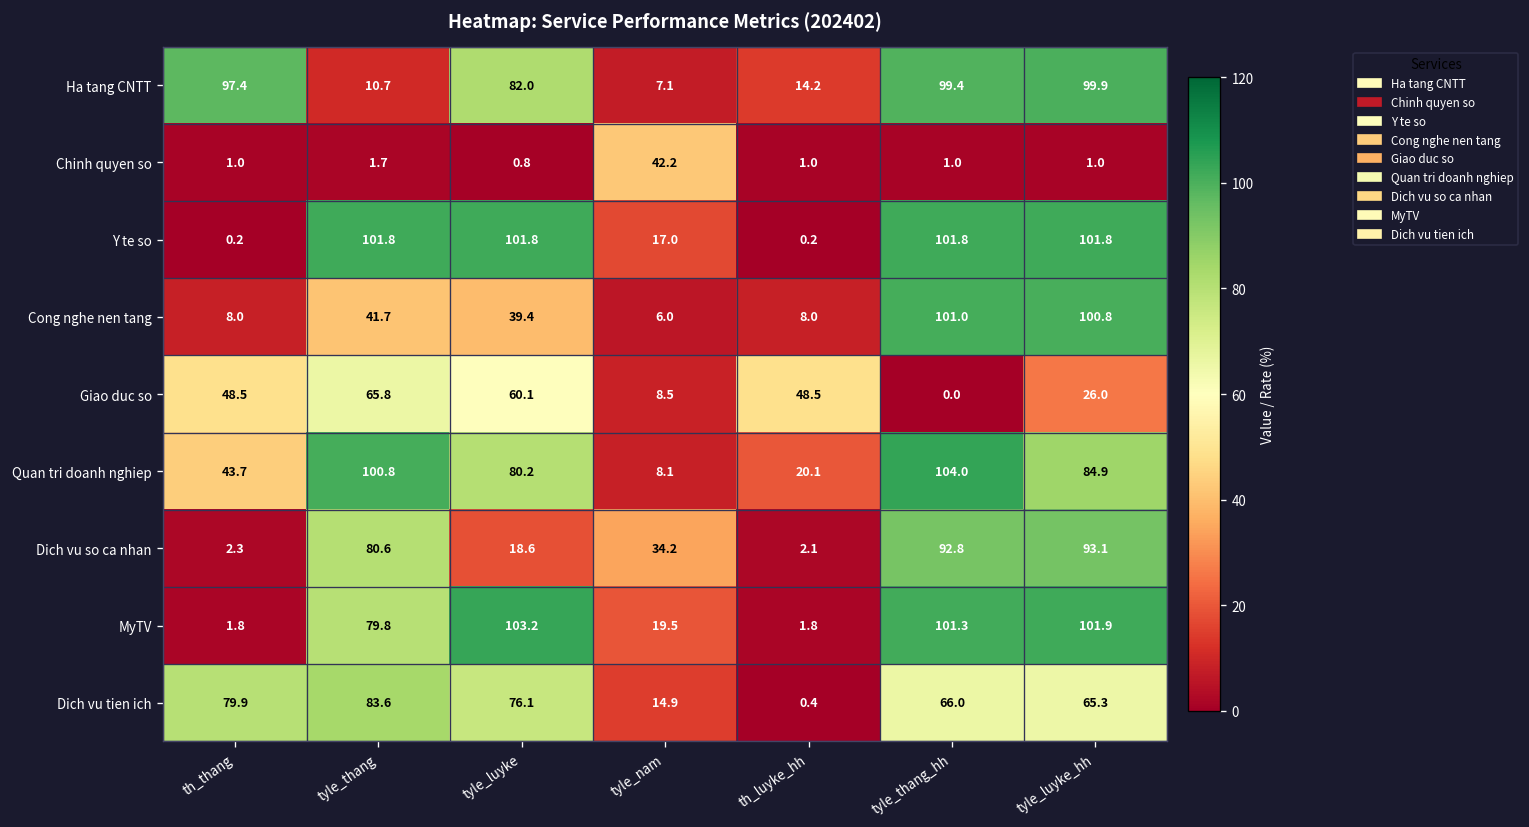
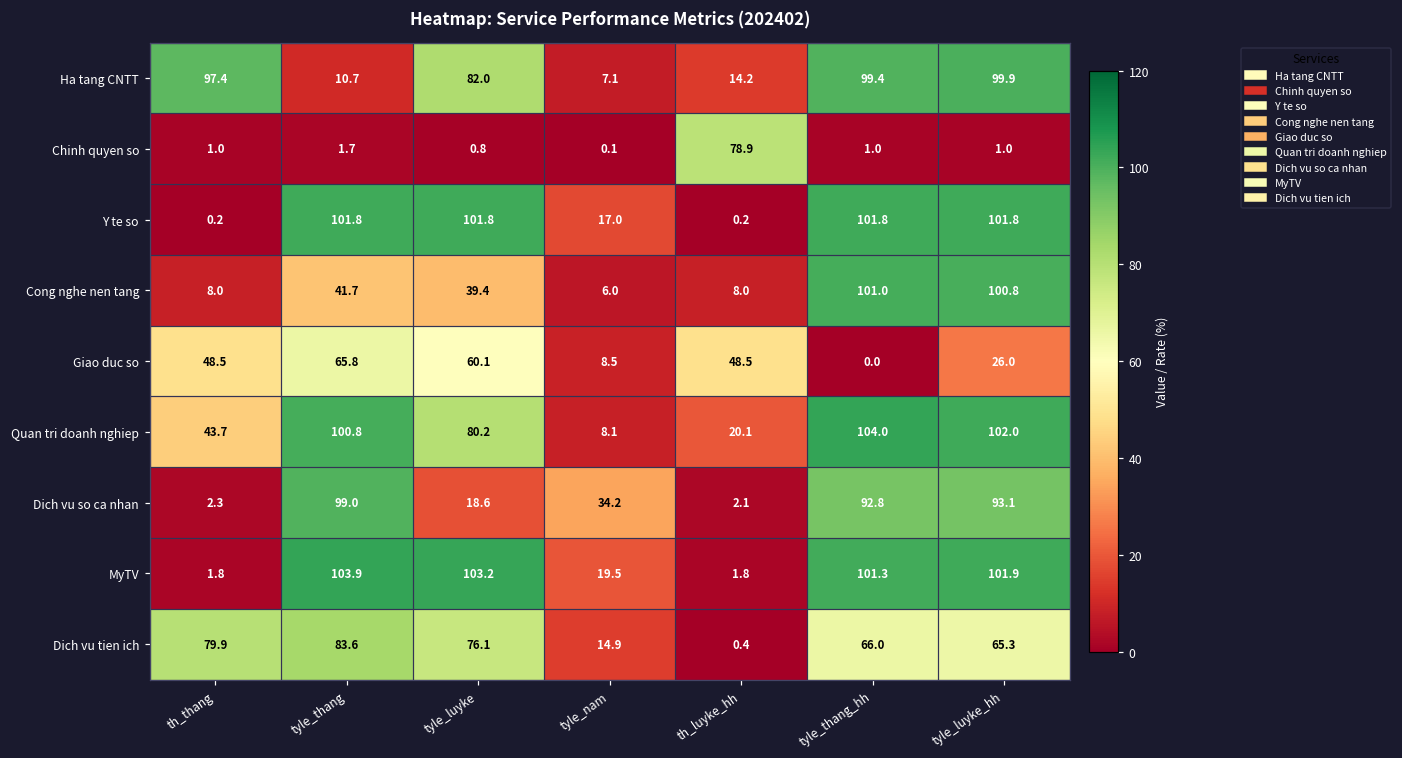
  {
    "Ha tang CNTT": {
      "th_thang": 97.4,
      "tyle_thang": 10.7,
      "tyle_luyke": 82.0,
      "tyle_nam": 7.1,
      "th_luyke_hh": 14.2,
      "tyle_thang_hh": 99.4,
      "tyle_luyke_hh": 99.9
    },
    "Chinh quyen so": {
      "th_thang": 1.0,
      "tyle_thang": 1.7,
      "tyle_luyke": 0.8,
-     "tyle_nam": 42.2,
-     "th_luyke_hh": 1.0,
+     "tyle_nam": 0.1,
+     "th_luyke_hh": 78.9,
      "tyle_thang_hh": 1.0,
      "tyle_luyke_hh": 1.0
    },
    "Y te so": {
      "th_thang": 0.2,
      "tyle_thang": 101.8,
      "tyle_luyke": 101.8,
      "tyle_nam": 17.0,
      "th_luyke_hh": 0.2,
      "tyle_thang_hh": 101.8,
      "tyle_luyke_hh": 101.8
    },
    "Cong nghe nen tang": {
      "th_thang": 8.0,
      "tyle_thang": 41.7,
      "tyle_luyke": 39.4,
      "tyle_nam": 6.0,
      "th_luyke_hh": 8.0,
      "tyle_thang_hh": 101.0,
      "tyle_luyke_hh": 100.8
    },
    "Giao duc so": {
      "th_thang": 48.5,
      "tyle_thang": 65.8,
      "tyle_luyke": 60.1,
      "tyle_nam": 8.5,
      "th_luyke_hh": 48.5,
      "tyle_thang_hh": 0.0,
      "tyle_luyke_hh": 26.0
    },
    "Quan tri doanh nghiep": {
      "th_thang": 43.7,
      "tyle_thang": 100.8,
      "tyle_luyke": 80.2,
      "tyle_nam": 8.1,
      "th_luyke_hh": 20.1,
      "tyle_thang_hh": 104.0,
-     "tyle_luyke_hh": 84.9
+     "tyle_luyke_hh": 102.0
    },
    "Dich vu so ca nhan": {
      "th_thang": 2.3,
-     "tyle_thang": 80.6,
+     "tyle_thang": 99.0,
      "tyle_luyke": 18.6,
      "tyle_nam": 34.2,
      "th_luyke_hh": 2.1,
      "tyle_thang_hh": 92.8,
      "tyle_luyke_hh": 93.1
    },
    "MyTV": {
      "th_thang": 1.8,
-     "tyle_thang": 79.8,
+     "tyle_thang": 103.9,
      "tyle_luyke": 103.2,
      "tyle_nam": 19.5,
      "th_luyke_hh": 1.8,
      "tyle_thang_hh": 101.3,
      "tyle_luyke_hh": 101.9
    },
    "Dich vu tien ich": {
      "th_thang": 79.9,
      "tyle_thang": 83.6,
      "tyle_luyke": 76.1,
      "tyle_nam": 14.9,
      "th_luyke_hh": 0.4,
      "tyle_thang_hh": 66.0,
      "tyle_luyke_hh": 65.3
    }
  }
